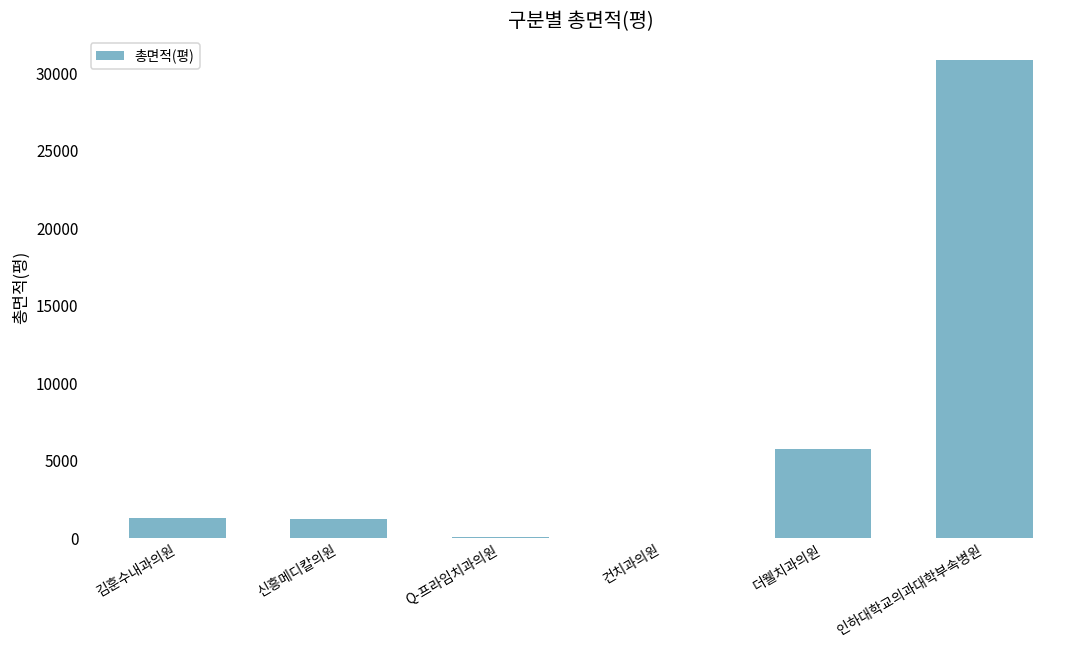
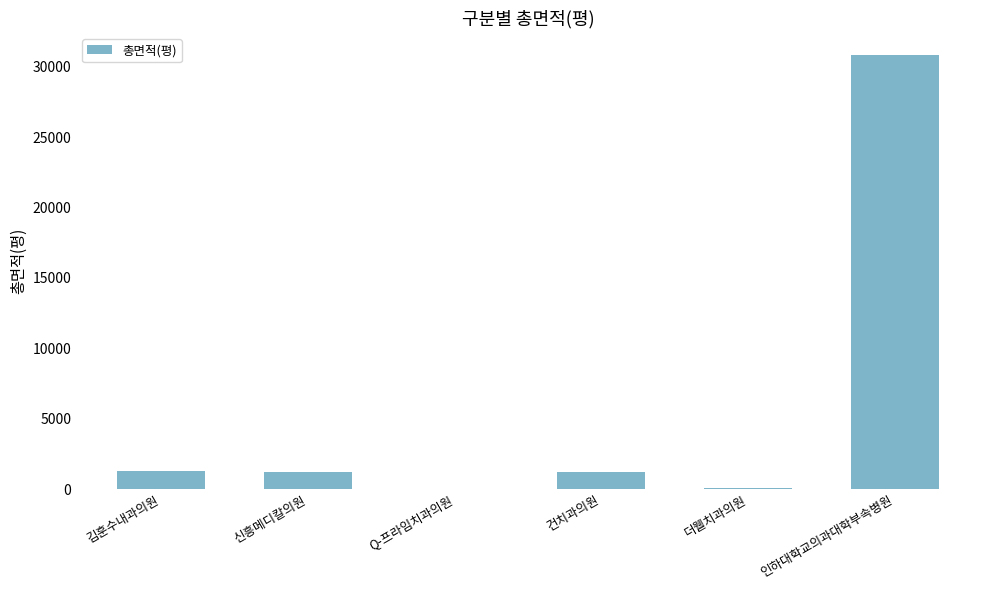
  {
    "김훈수내과의원": 1300,
    "신흥메디칼의원": 1200,
-   "건치과의원": 0,
-   "더웰치과의원": 5800,
+   "건치과의원": 1200,
+   "더웰치과의원": 100,
    "인하대학교의과대학부속병원": 30900
  }
